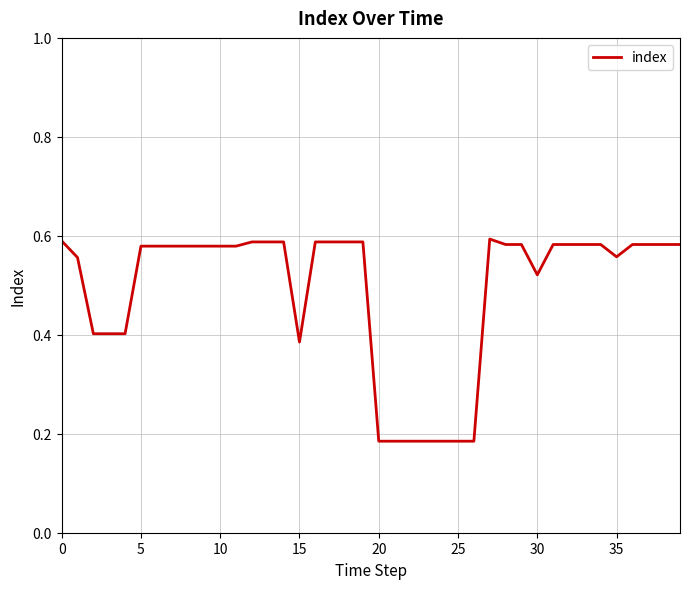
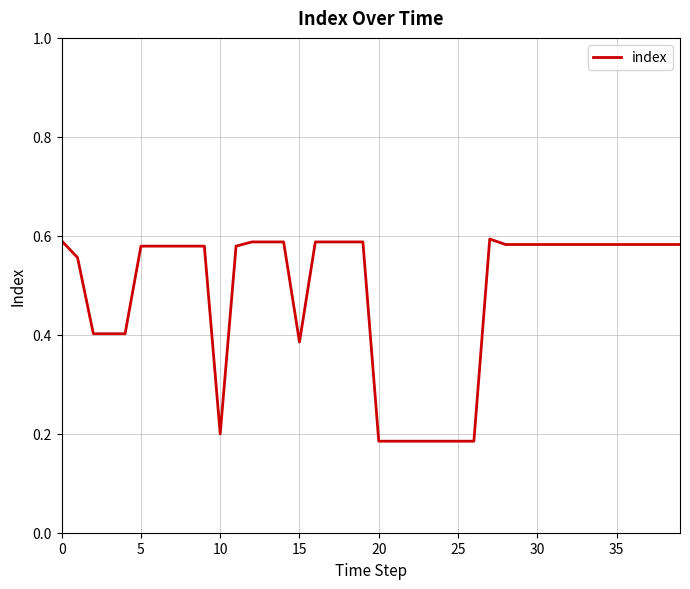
  {
    "0": 0.59,
    "5": 0.58,
-   "10": 0.58,
+   "10": 0.20,
    "15": 0.39,
    "20": 0.18,
    "25": 0.18,
-   "30": 0.52,
-   "35": 0.56
+   "30": 0.58,
+   "35": 0.58
  }
